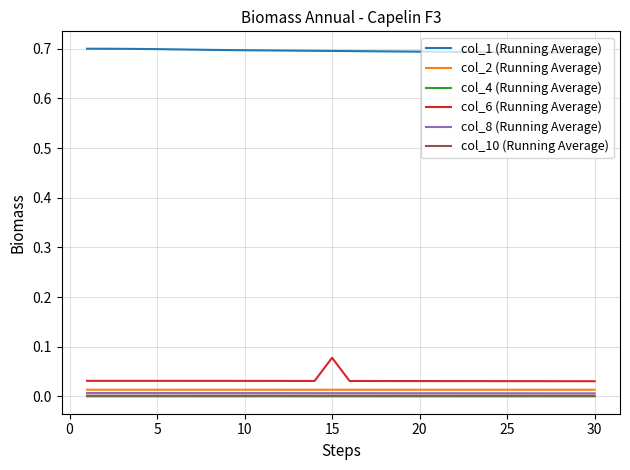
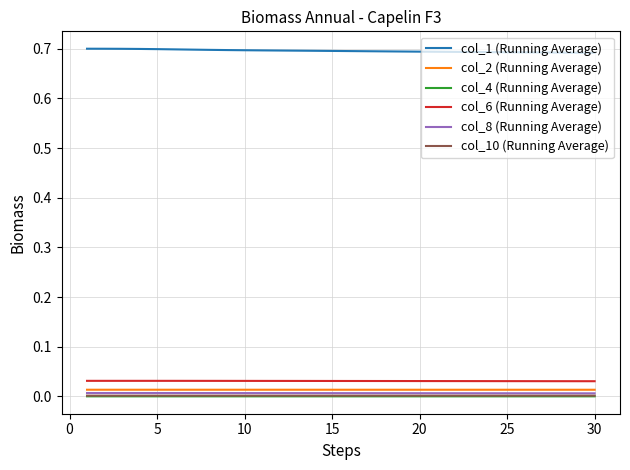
  {
    "col_1 (Running Average)": {
      "5": 0.70,
      "10": 0.70,
      "15": 0.70,
      "20": 0.69
    },
    "col_2 (Running Average)": {
      "5": 0.01,
      "10": 0.01,
      "15": 0.01,
      "20": 0.01,
      "25": 0.01,
      "30": 0.01
    },
    "col_10 (Running Average)": {
      "5": 0.00,
      "10": 0.00,
      "15": 0.00,
      "20": 0.00,
      "25": 0.00,
      "30": 0.00
    },
    "col_6 (Running Average)": {
      "5": 0.03,
      "10": 0.03,
-     "15": 0.08,
+     "15": 0.03,
      "20": 0.03,
      "25": 0.03,
      "30": 0.03
    },
    "col_8 (Running Average)": {
      "5": 0.01,
      "10": 0.01,
      "15": 0.01
    }
  }
